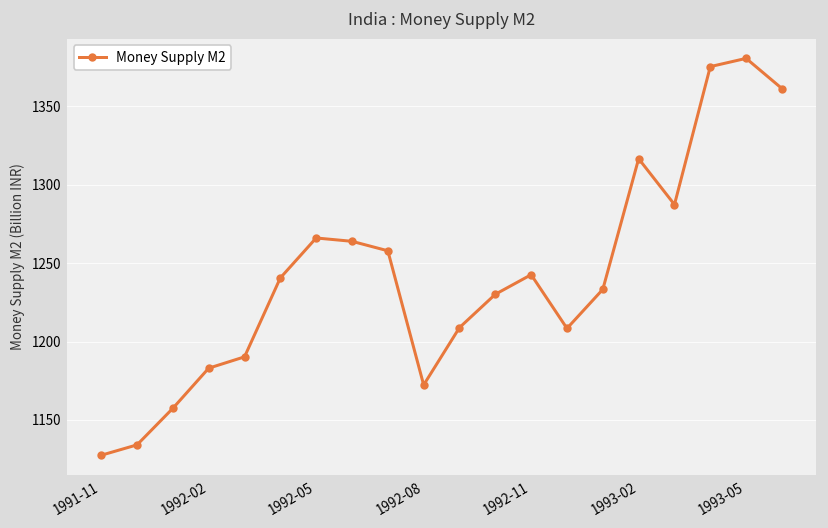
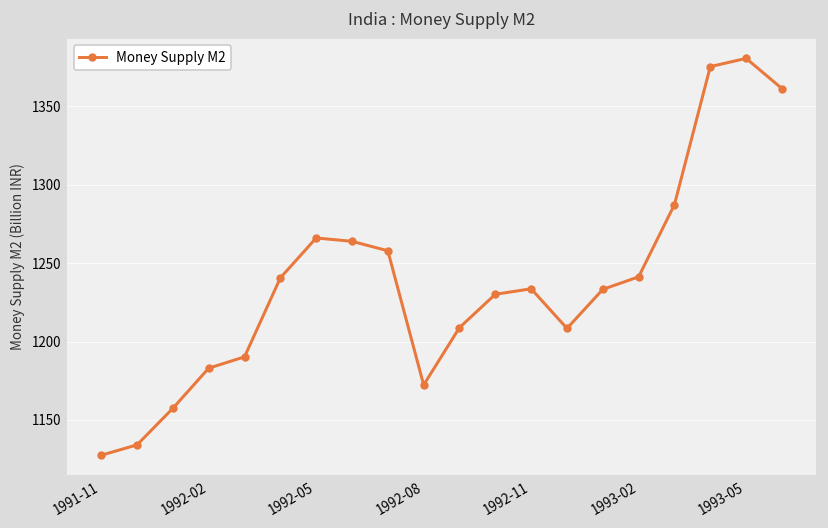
  {
    "1991-11": 1127,
    "1992-02": 1183,
    "1992-05": 1266,
    "1992-08": 1172,
-   "1992-11": 1243,
-   "1993-02": 1317,
+   "1992-11": 1234,
+   "1993-02": 1241,
    "1993-05": 1381
  }
